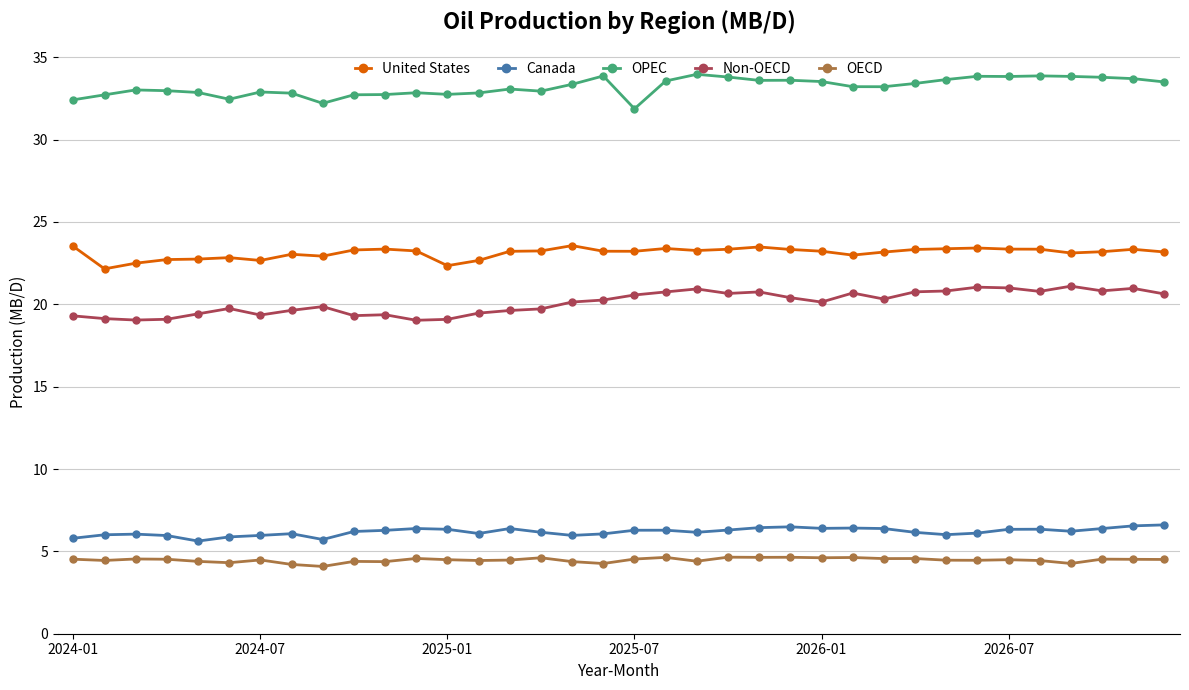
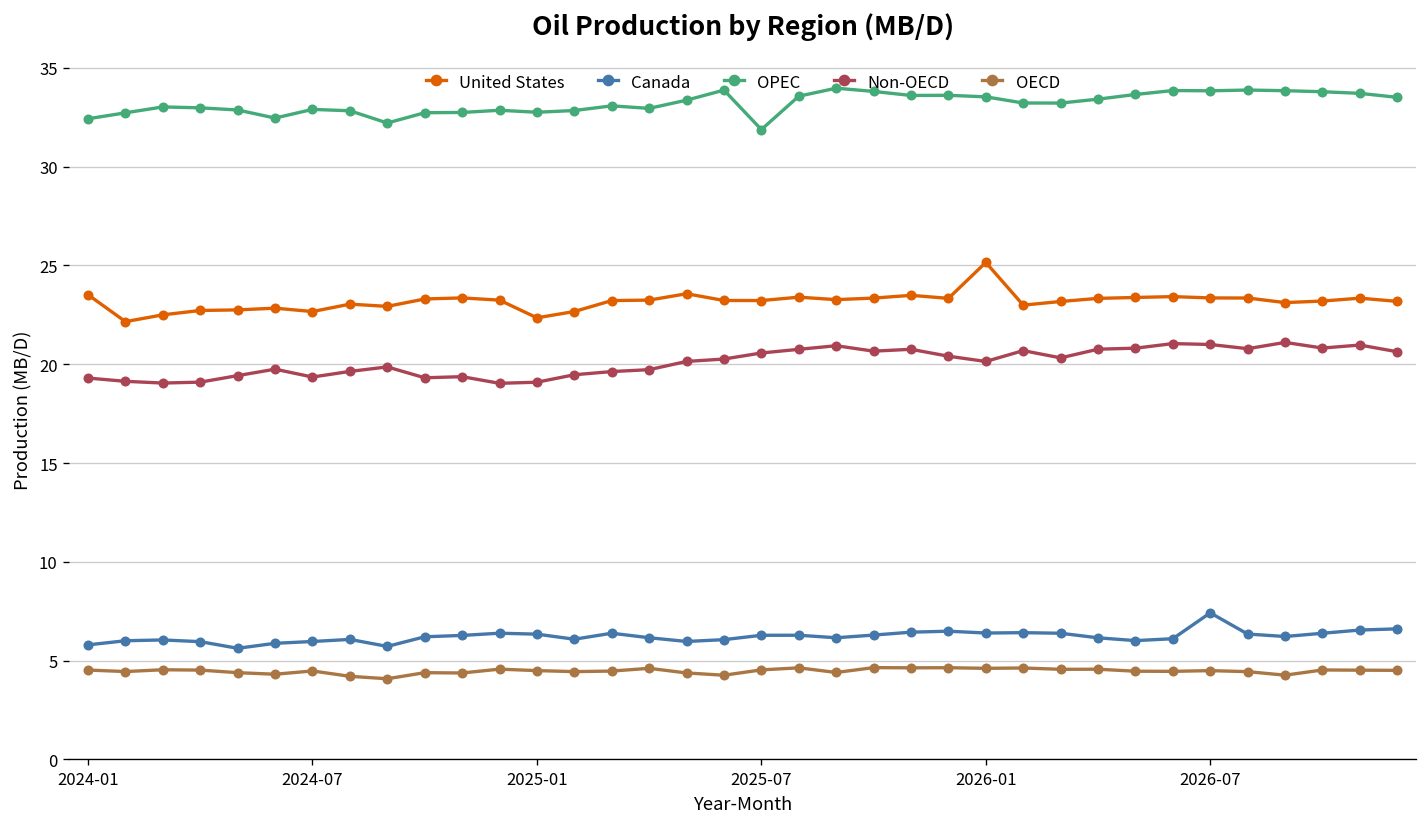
  {
    "United States": {
      "2024-01": 23.5,
      "2024-07": 22.7,
      "2025-01": 22.3,
      "2025-07": 23.2,
-     "2026-01": 23.2,
+     "2026-01": 25.1,
      "2026-07": 23.4
    },
    "Canada": {
      "2024-01": 5.8,
      "2024-07": 6.0,
      "2025-01": 6.3,
      "2025-07": 6.3,
      "2026-01": 6.4,
-     "2026-07": 6.3
+     "2026-07": 7.4
    },
    "OPEC": {
      "2024-01": 32.4,
      "2024-07": 32.9,
      "2025-01": 32.7,
      "2025-07": 31.9,
      "2026-01": 33.5,
      "2026-07": 33.8
    }
  }
